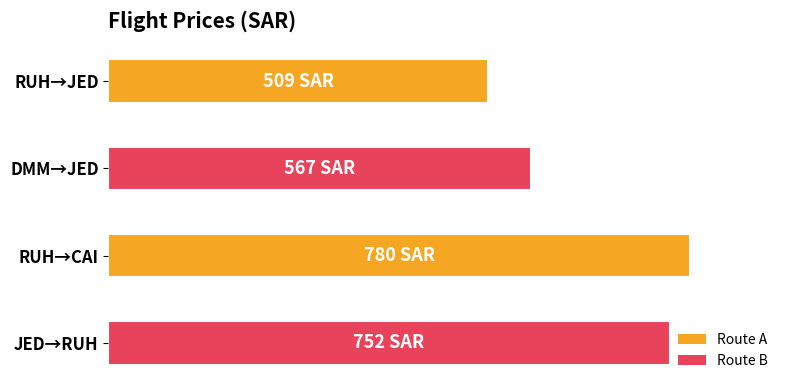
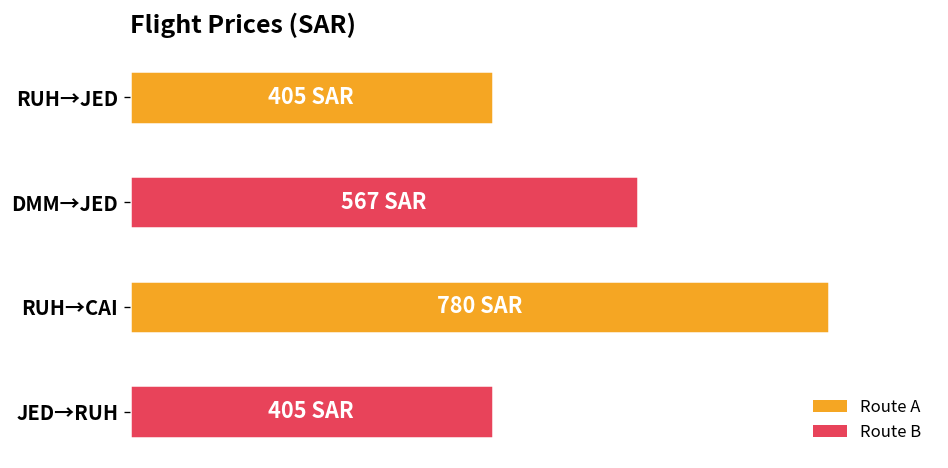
  {
-   "RUH→JED": 509,
+   "RUH→JED": 405,
    "DMM→JED": 567,
    "RUH→CAI": 780,
-   "JED→RUH": 752
+   "JED→RUH": 405
  }
